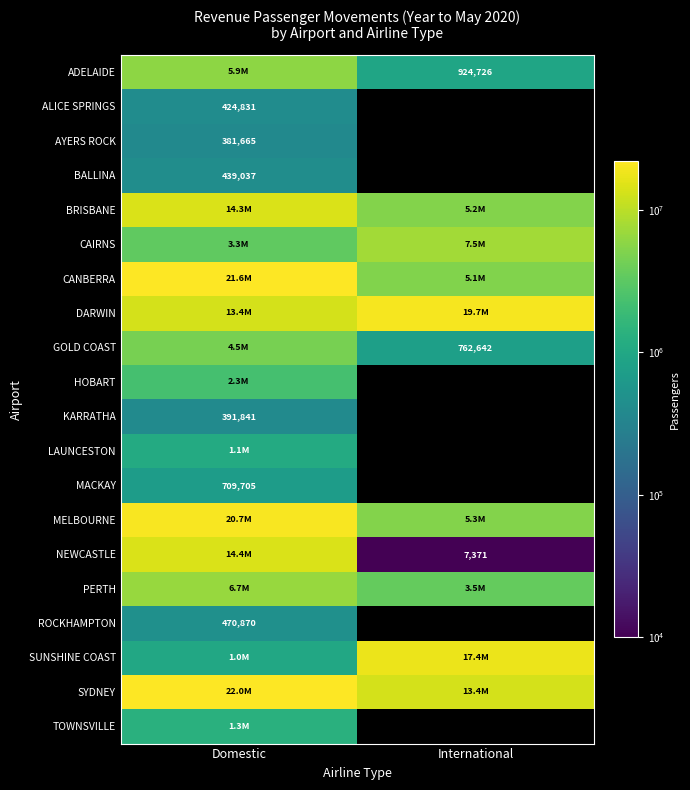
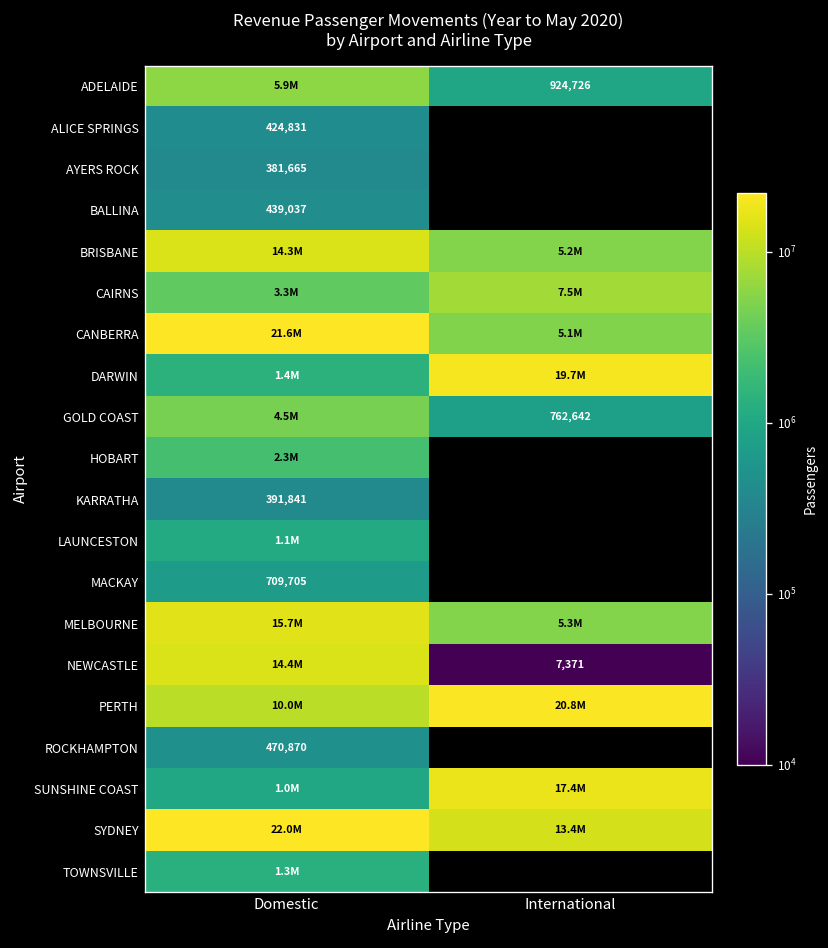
  {
    "ADELAIDE": {
      "Domestic": "5.9M",
      "International": "924,726"
    },
    "ALICE SPRINGS": {
      "Domestic": "424,831"
    },
    "AYERS ROCK": {
      "Domestic": "381,665"
    },
    "BALLINA": {
      "Domestic": "439,037"
    },
    "BRISBANE": {
      "Domestic": "14.3M",
      "International": "5.2M"
    },
    "CAIRNS": {
      "Domestic": "3.3M",
      "International": "7.5M"
    },
    "CANBERRA": {
      "Domestic": "21.6M",
      "International": "5.1M"
    },
    "DARWIN": {
-     "Domestic": "13.4M",
+     "Domestic": "1.4M",
      "International": "19.7M"
    },
    "GOLD COAST": {
      "Domestic": "4.5M",
      "International": "762,642"
    },
    "HOBART": {
      "Domestic": "2.3M"
    },
    "KARRATHA": {
      "Domestic": "391,841"
    },
    "LAUNCESTON": {
      "Domestic": "1.1M"
    },
    "MACKAY": {
      "Domestic": "709,705"
    },
    "MELBOURNE": {
-     "Domestic": "20.7M",
+     "Domestic": "15.7M",
      "International": "5.3M"
    },
    "NEWCASTLE": {
      "Domestic": "14.4M",
      "International": "7,371"
    },
    "PERTH": {
-     "Domestic": "6.7M",
-     "International": "3.5M"
+     "Domestic": "10.0M",
+     "International": "20.8M"
    },
    "ROCKHAMPTON": {
      "Domestic": "470,870"
    },
    "SUNSHINE COAST": {
      "Domestic": "1.0M",
      "International": "17.4M"
    },
    "SYDNEY": {
      "Domestic": "22.0M",
      "International": "13.4M"
    },
    "TOWNSVILLE": {
      "Domestic": "1.3M"
    }
  }
